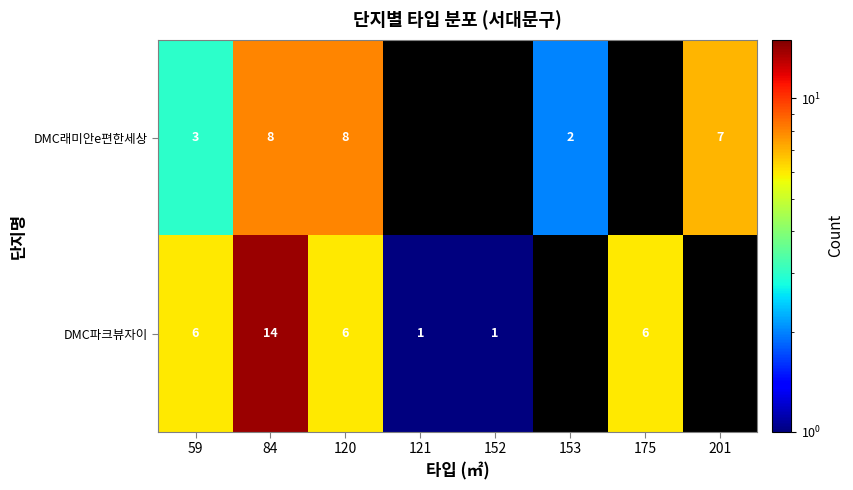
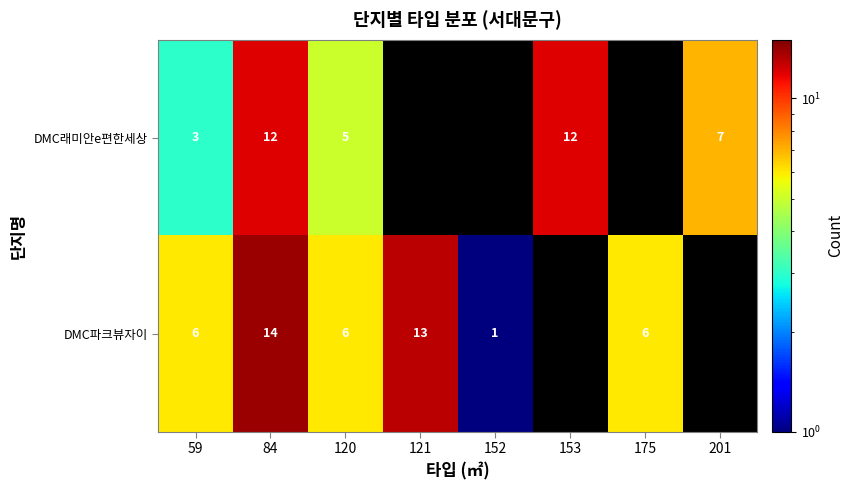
  {
    "DMC래미안e편한세상": {
      "59": 3,
-     "84": 8,
-     "120": 8,
-     "153": 2,
+     "84": 12,
+     "120": 5,
+     "153": 12,
      "201": 7
    },
    "DMC파크뷰자이": {
      "59": 6,
      "84": 14,
      "120": 6,
-     "121": 1,
+     "121": 13,
      "152": 1,
      "175": 6
    }
  }
